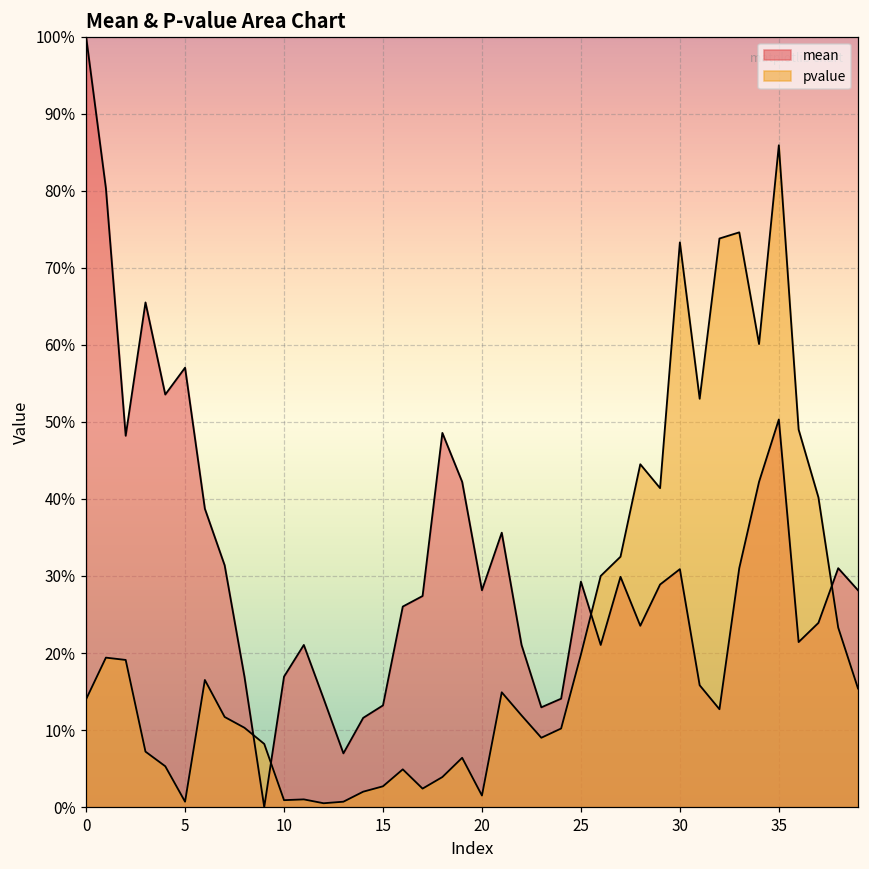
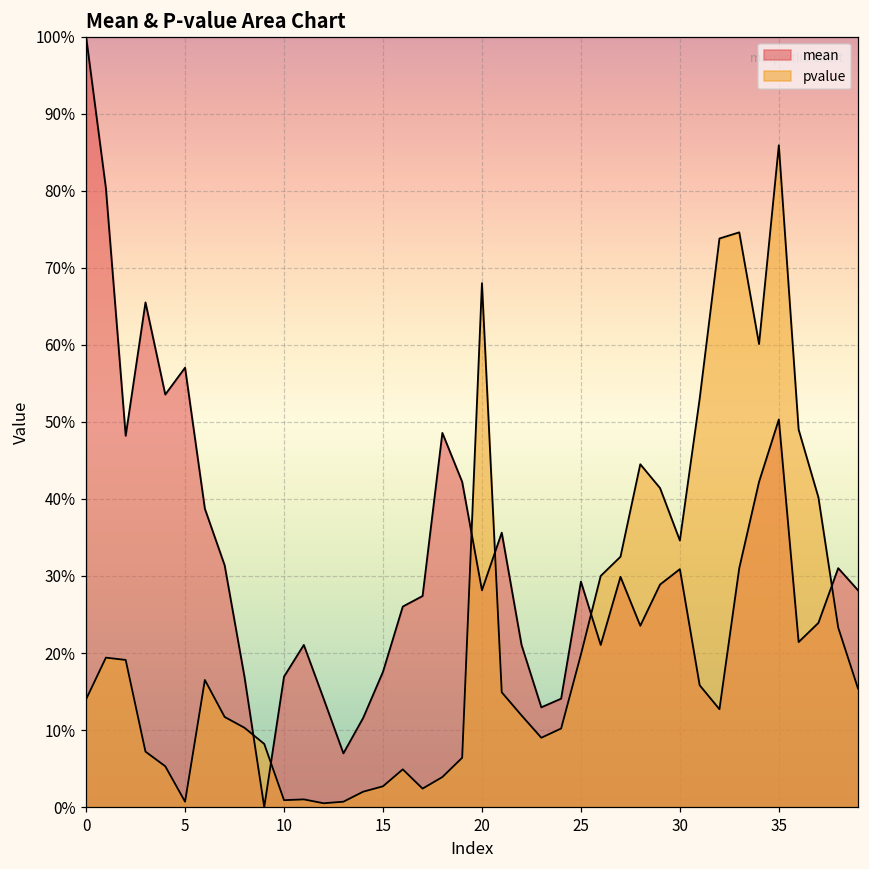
  {
    "mean": {
      "0": "100%",
      "5": "57%",
      "10": "17%",
-     "15": "13%",
+     "15": "18%",
      "20": "28%",
      "25": "29%",
      "30": "31%",
      "35": "50%"
    },
    "pvalue": {
      "0": "14%",
      "5": "1%",
      "10": "1%",
      "15": "3%",
-     "20": "2%",
+     "20": "68%",
      "25": "20%",
-     "30": "73%",
+     "30": "35%",
      "35": "86%"
    }
  }
